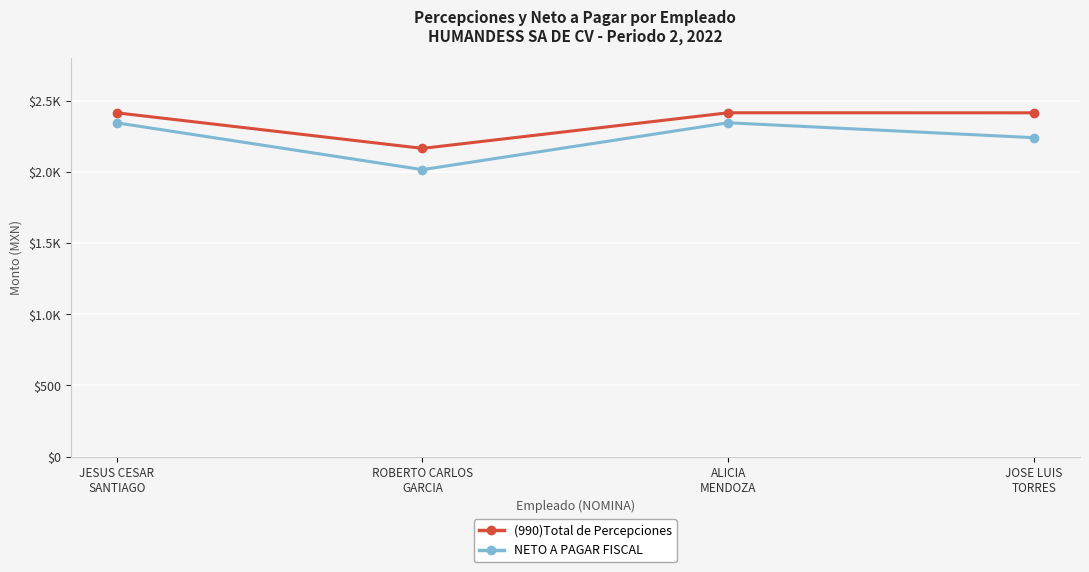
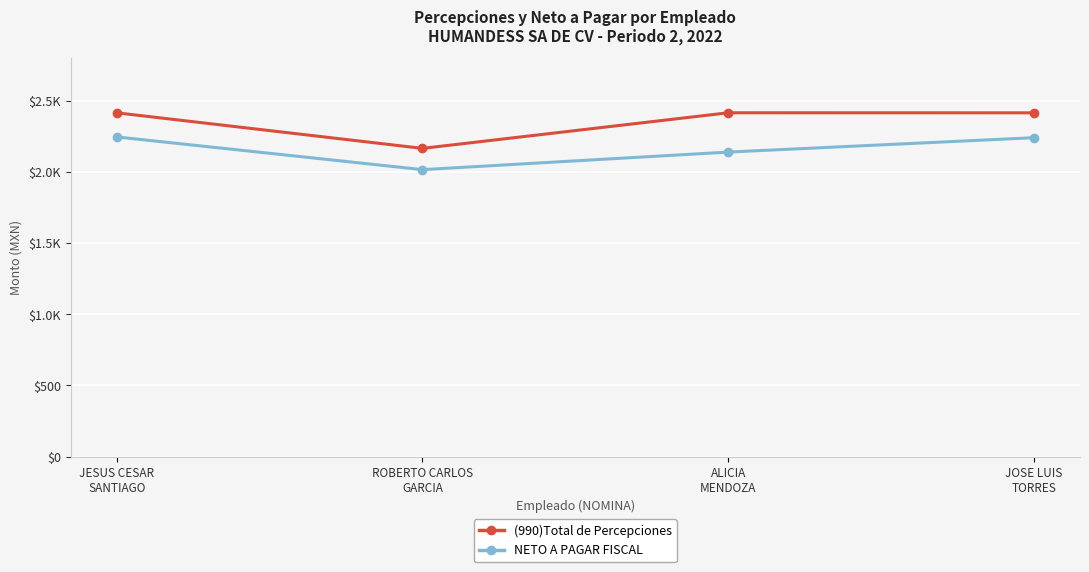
  {
    "(990)Total de Percepciones": {
      "JESUS CESAR SANTIAGO": "$2420",
      "ROBERTO CARLOS GARCIA": "$2170",
      "ALICIA MENDOZA": "$2420",
      "JOSE LUIS TORRES": "$2420"
    },
    "NETO A PAGAR FISCAL": {
-     "JESUS CESAR SANTIAGO": "$2340",
+     "JESUS CESAR SANTIAGO": "$2250",
      "ROBERTO CARLOS GARCIA": "$2020",
-     "ALICIA MENDOZA": "$2350",
+     "ALICIA MENDOZA": "$2140",
      "JOSE LUIS TORRES": "$2240"
    }
  }
